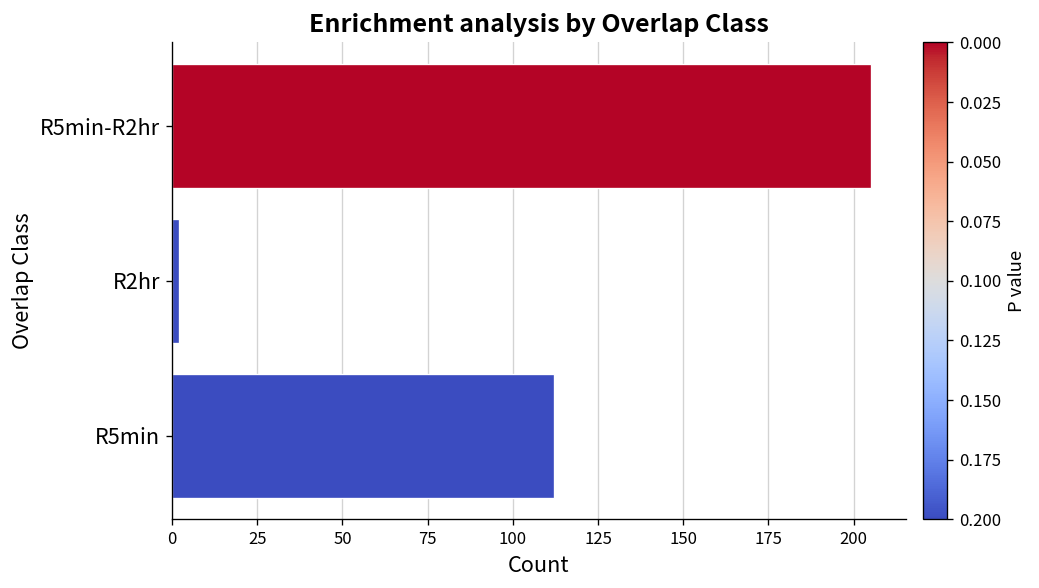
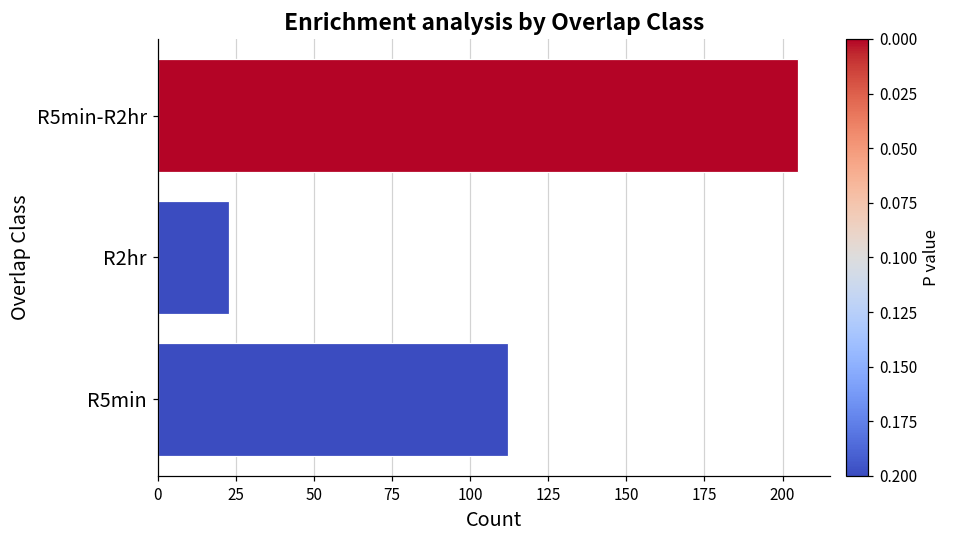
  {
    "R5min-R2hr": 205,
-   "R2hr": 2,
+   "R2hr": 23,
    "R5min": 112
  }
